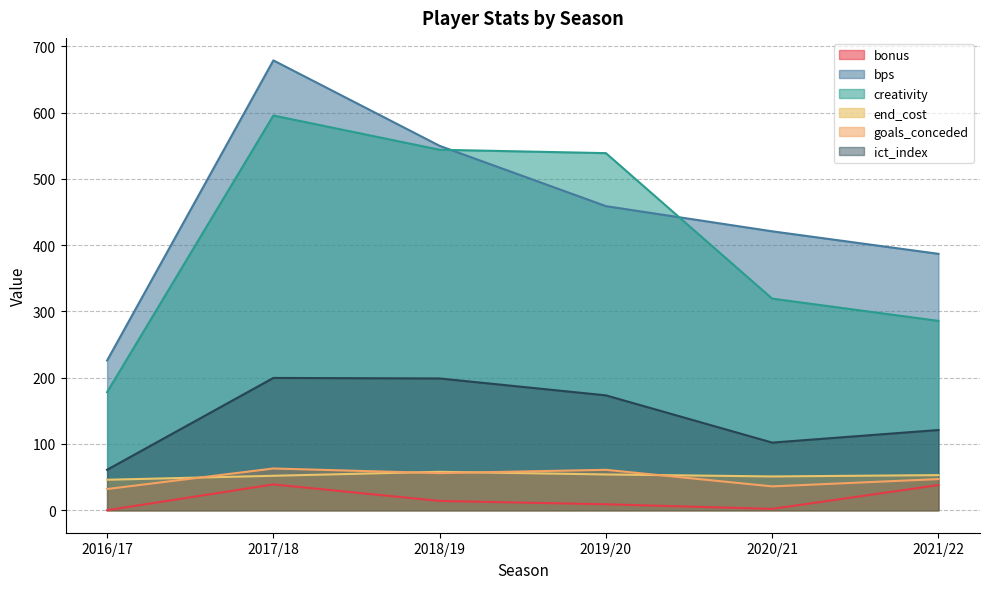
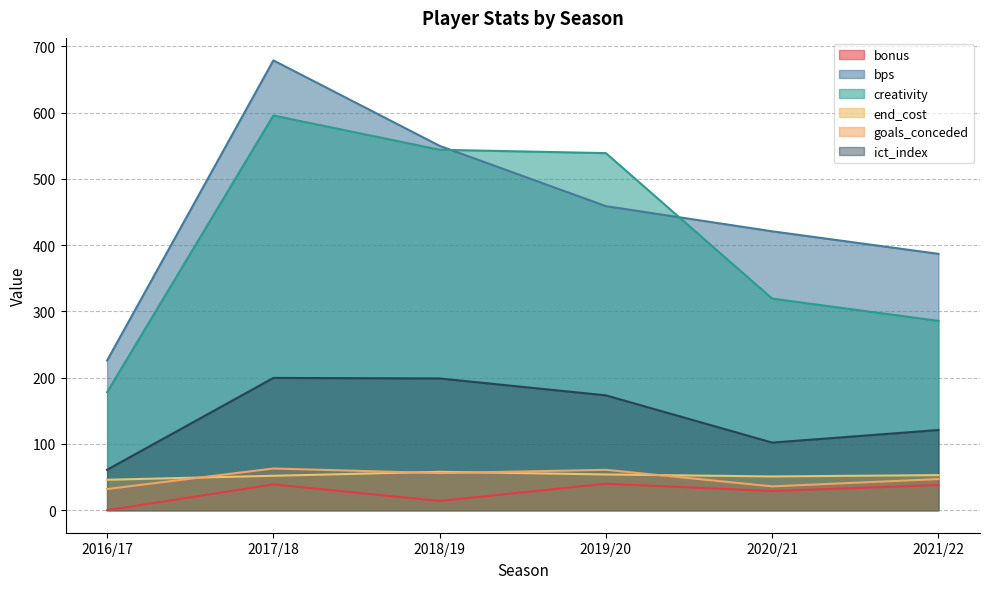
  {
    "bonus": {
      "2016/17": 0,
      "2017/18": 40,
      "2018/19": 10,
-     "2019/20": 10,
-     "2020/21": 0,
+     "2019/20": 40,
+     "2020/21": 30,
      "2021/22": 40
    }
  }
